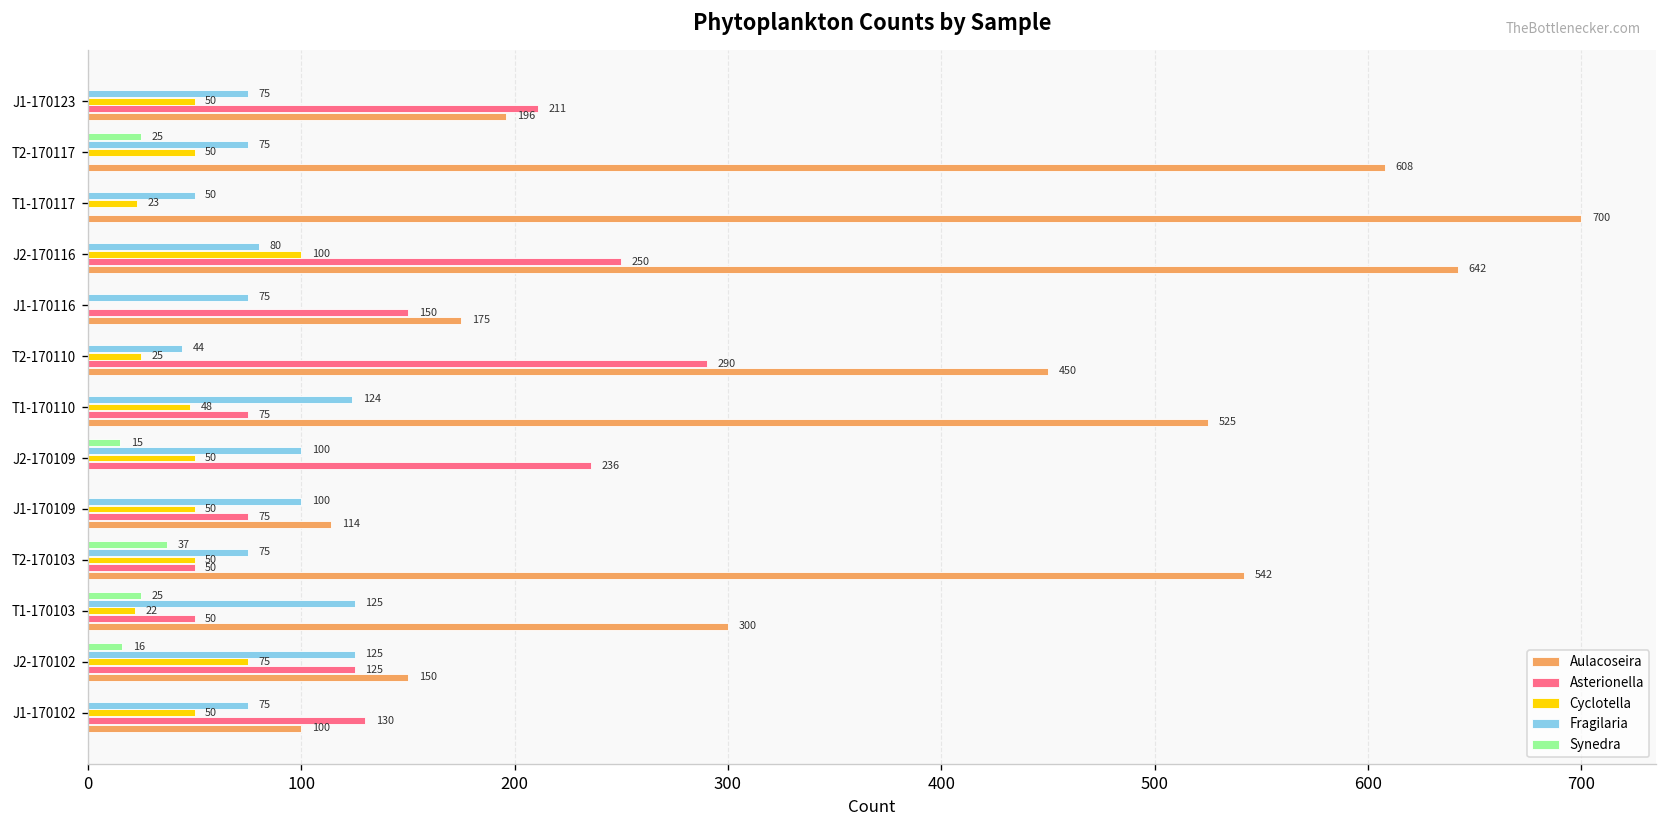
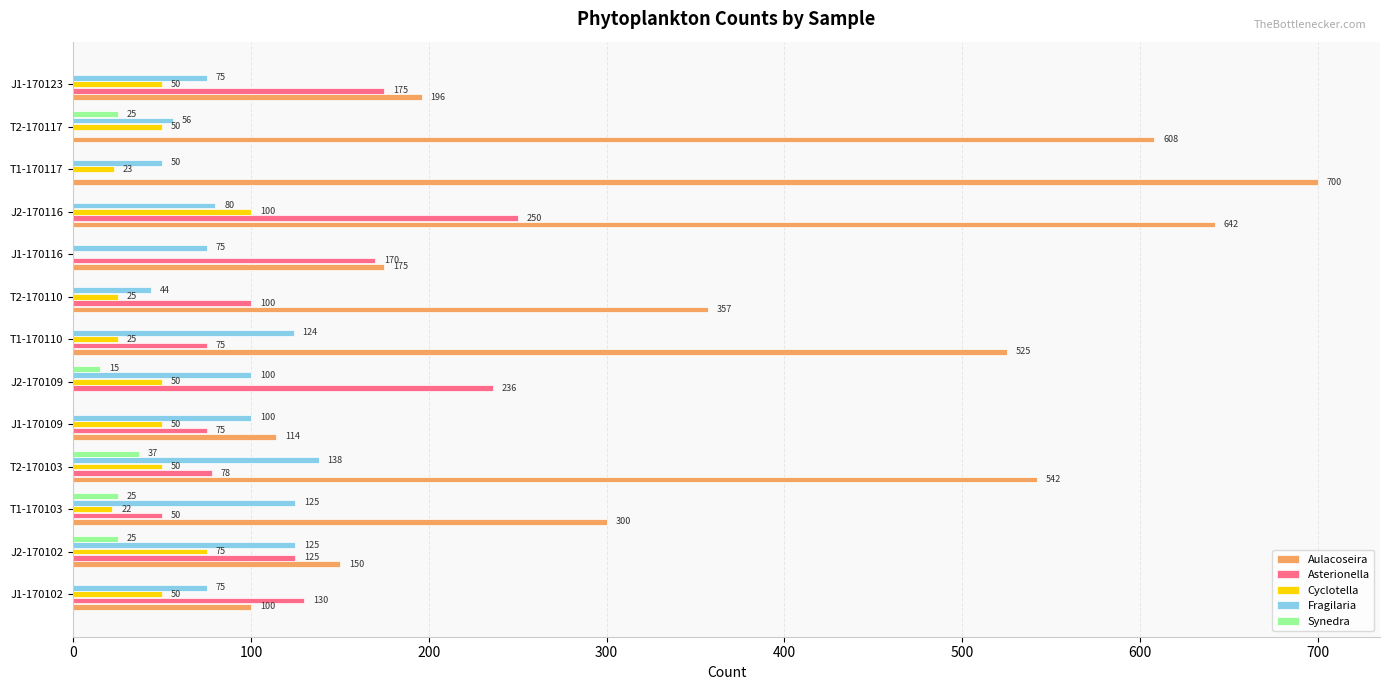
  {
    "Aulacoseira": {
      "J1-170123": 196,
      "T2-170117": 608,
      "T1-170117": 700,
      "J2-170116": 642,
      "J1-170116": 175,
-     "T2-170110": 450,
+     "T2-170110": 357,
      "T1-170110": 525,
      "J1-170109": 114,
      "T2-170103": 542,
      "T1-170103": 300,
      "J2-170102": 150,
      "J1-170102": 100
    },
    "Asterionella": {
-     "J1-170123": 211,
+     "J1-170123": 175,
      "J2-170116": 250,
-     "J1-170116": 150,
-     "T2-170110": 290,
+     "J1-170116": 170,
+     "T2-170110": 100,
      "T1-170110": 75,
      "J2-170109": 236,
      "J1-170109": 75,
-     "T2-170103": 50,
+     "T2-170103": 78,
      "T1-170103": 50,
      "J2-170102": 125,
      "J1-170102": 130
    },
    "Cyclotella": {
      "J1-170123": 50,
      "T2-170117": 50,
      "T1-170117": 23,
      "J2-170116": 100,
      "T2-170110": 25,
-     "T1-170110": 48,
+     "T1-170110": 25,
      "J2-170109": 50,
      "J1-170109": 50,
      "T2-170103": 50,
      "T1-170103": 22,
      "J2-170102": 75,
      "J1-170102": 50
    },
    "Fragilaria": {
      "J1-170123": 75,
-     "T2-170117": 75,
+     "T2-170117": 56,
      "T1-170117": 50,
      "J2-170116": 80,
      "J1-170116": 75,
      "T2-170110": 44,
      "T1-170110": 124,
      "J2-170109": 100,
      "J1-170109": 100,
-     "T2-170103": 75,
+     "T2-170103": 138,
      "T1-170103": 125,
      "J2-170102": 125,
      "J1-170102": 75
    },
    "Synedra": {
      "T2-170117": 25,
      "J2-170109": 15,
      "T2-170103": 37,
      "T1-170103": 25,
-     "J2-170102": 16
+     "J2-170102": 25
    }
  }
